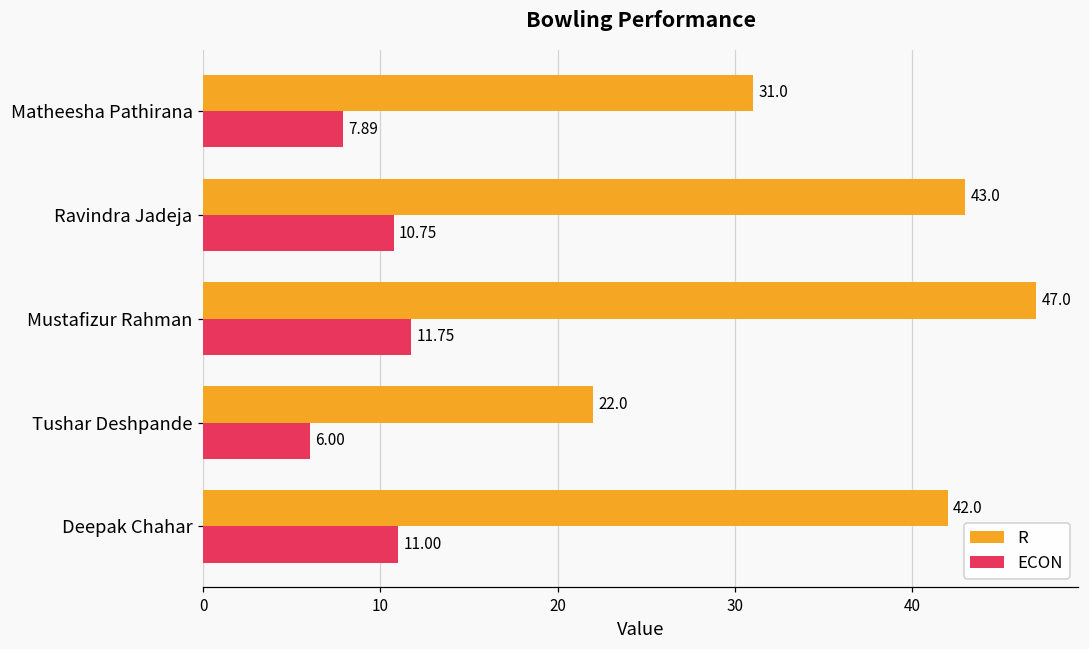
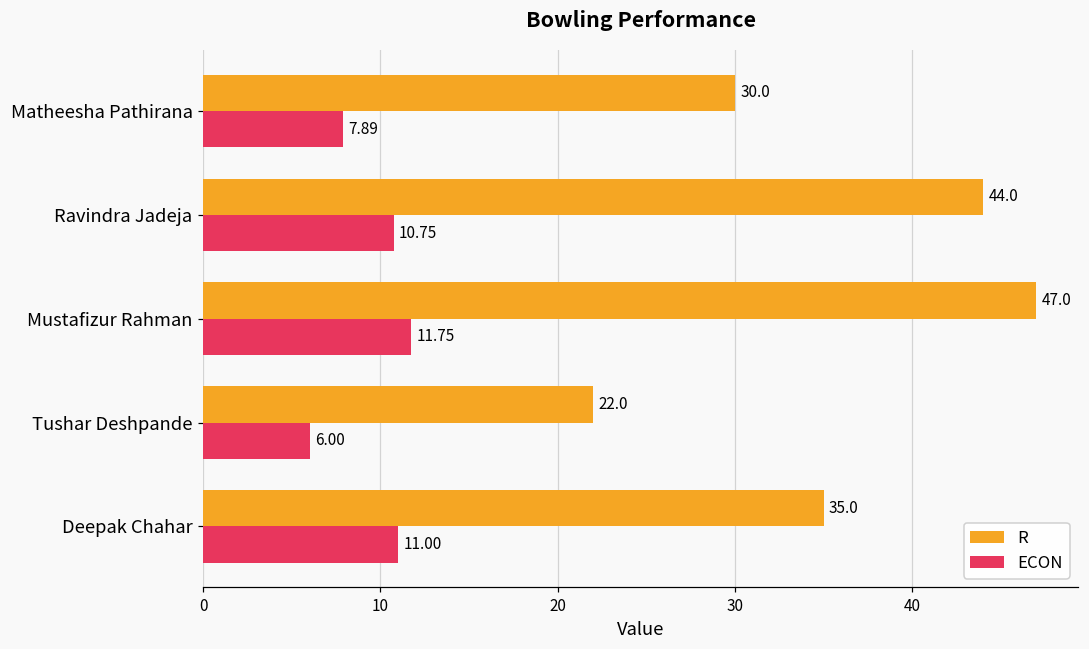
  {
    "R": {
-     "Matheesha Pathirana": 31.0,
-     "Ravindra Jadeja": 43.0,
+     "Matheesha Pathirana": 30.0,
+     "Ravindra Jadeja": 44.0,
      "Mustafizur Rahman": 47.0,
      "Tushar Deshpande": 22.0,
-     "Deepak Chahar": 42.0
+     "Deepak Chahar": 35.0
    },
    "ECON": {
      "Matheesha Pathirana": 7.89,
      "Ravindra Jadeja": 10.75,
      "Mustafizur Rahman": 11.75,
      "Tushar Deshpande": 6.00,
      "Deepak Chahar": 11.00
    }
  }
